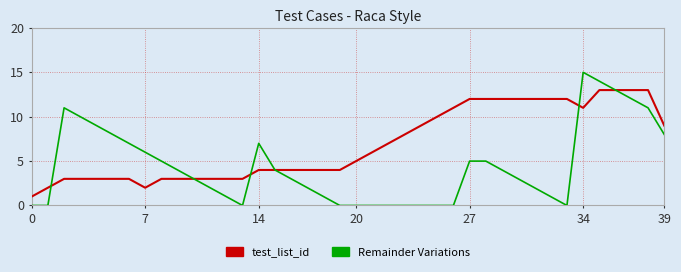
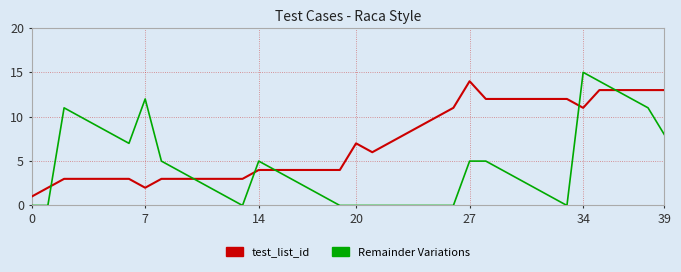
  {
    "test_list_id": {
      "0": 1,
      "7": 2,
      "14": 4,
-     "20": 5,
-     "27": 12,
+     "20": 7,
+     "27": 14,
      "34": 11,
-     "39": 9
+     "39": 13
    },
    "Remainder Variations": {
      "0": 0,
-     "7": 6,
-     "14": 7,
+     "7": 12,
+     "14": 5,
      "20": 0,
      "27": 5,
      "34": 15,
      "39": 8
    }
  }
